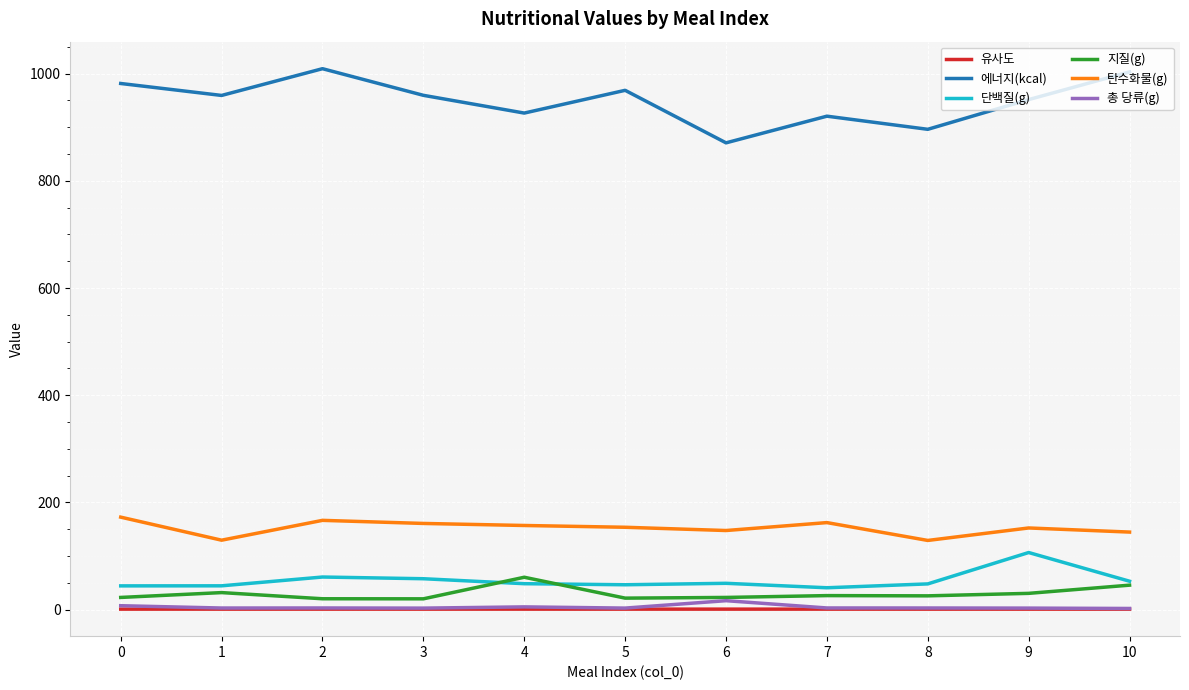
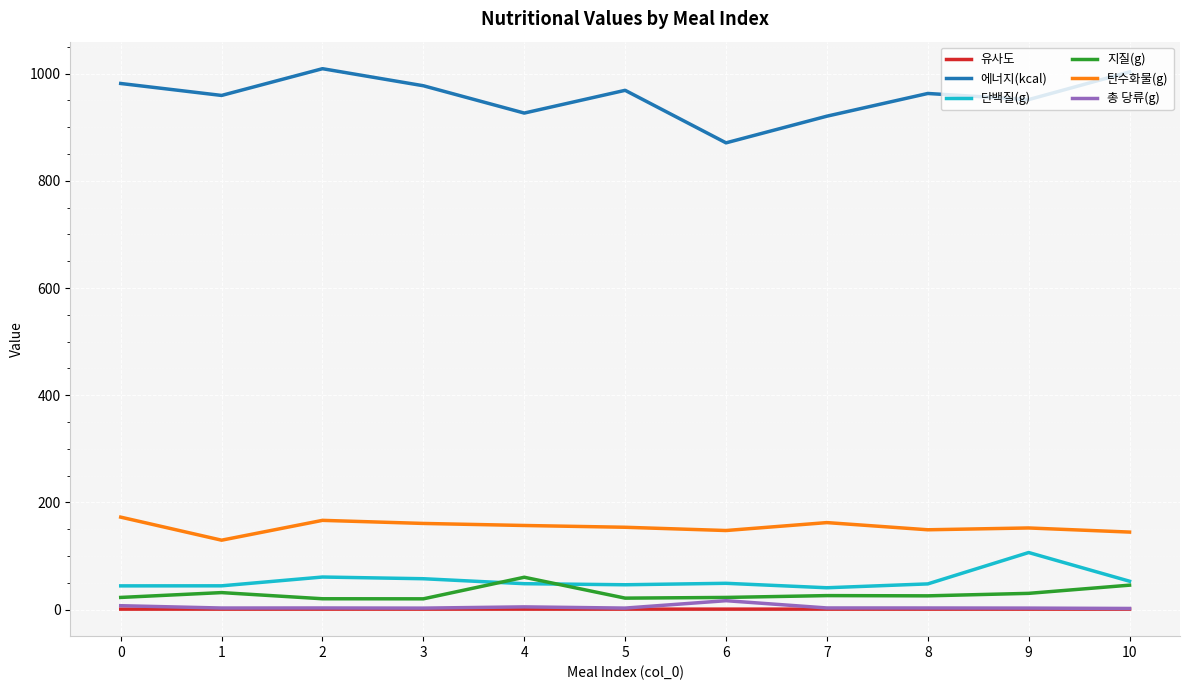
  {
    "유사도": {
      "0": 0,
      "6": 0
    },
    "에너지(kcal)": {
      "0": 980,
      "1": 960,
      "2": 1010,
-     "3": 960,
+     "3": 980,
      "4": 930,
      "5": 970,
      "6": 870,
      "7": 920,
-     "8": 900
+     "8": 960
    },
    "단백질(g)": {
      "0": 40,
      "1": 40,
      "2": 60,
      "3": 60,
      "4": 50,
      "5": 50,
      "6": 50,
      "7": 40,
      "8": 50,
      "9": 110,
      "10": 50
    },
    "지질(g)": {
      "0": 20,
      "1": 30,
      "2": 20,
      "3": 20,
      "4": 60,
      "5": 20,
      "6": 20,
      "7": 30,
      "8": 30,
      "9": 30,
      "10": 50
    },
    "탄수화물(g)": {
      "0": 170,
      "1": 130,
      "2": 170,
      "3": 160,
      "4": 160,
      "5": 150,
      "6": 150,
      "7": 160,
-     "8": 130,
+     "8": 150,
      "9": 150,
      "10": 140
    },
    "총 당류(g)": {
      "0": 10,
      "6": 20
    }
  }
